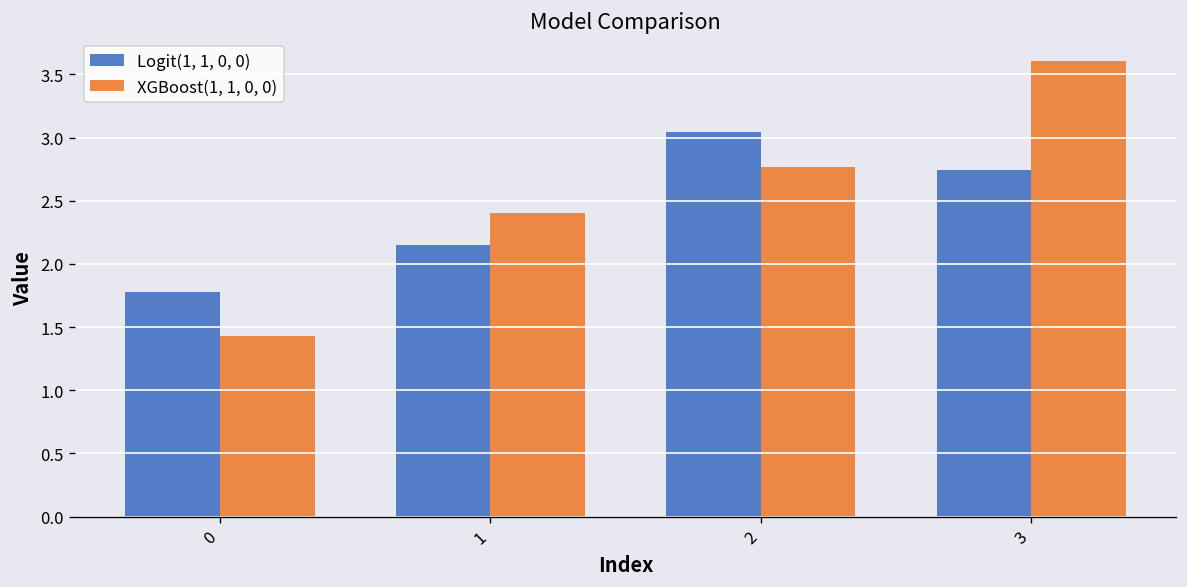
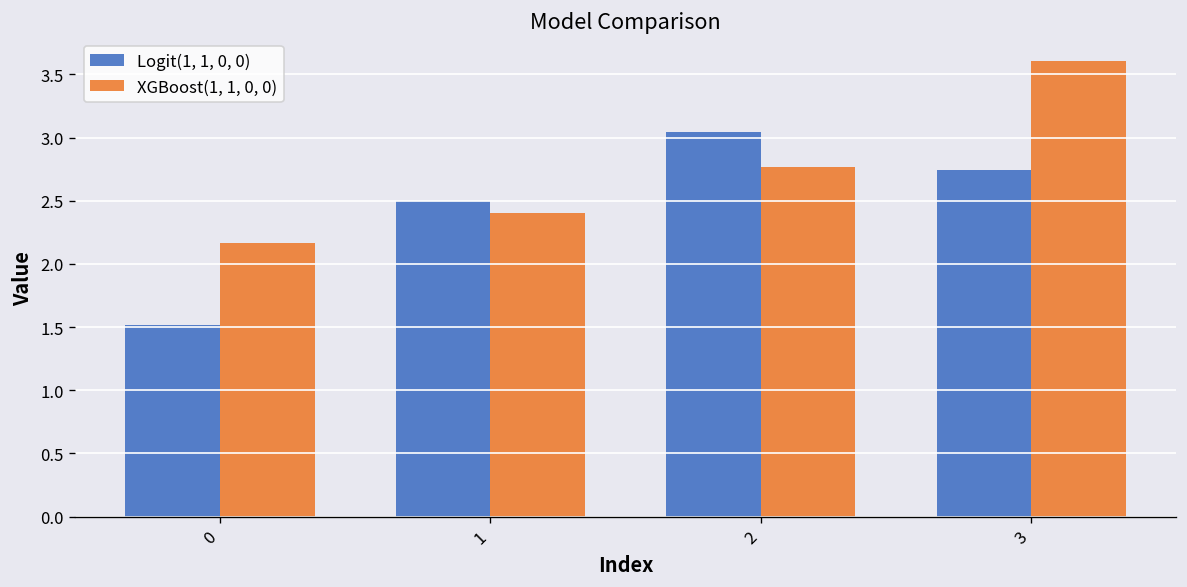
  {
    "Logit(1, 1, 0, 0)": {
-     "0": 1.78,
-     "1": 2.15,
+     "0": 1.52,
+     "1": 2.50,
      "2": 3.04,
      "3": 2.74
    },
    "XGBoost(1, 1, 0, 0)": {
-     "0": 1.43,
+     "0": 2.16,
      "1": 2.41,
      "2": 2.77,
      "3": 3.61
    }
  }
